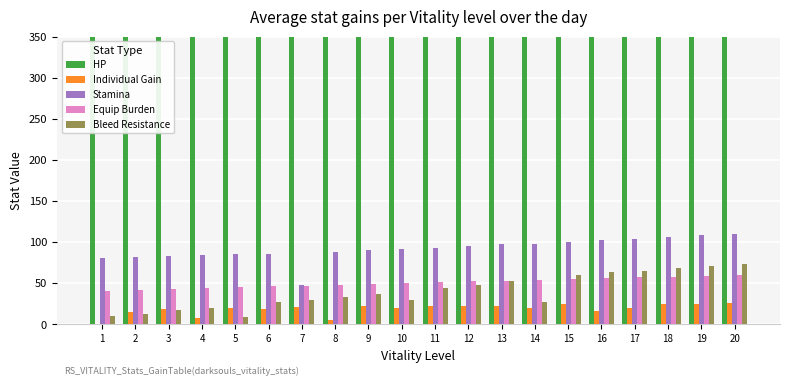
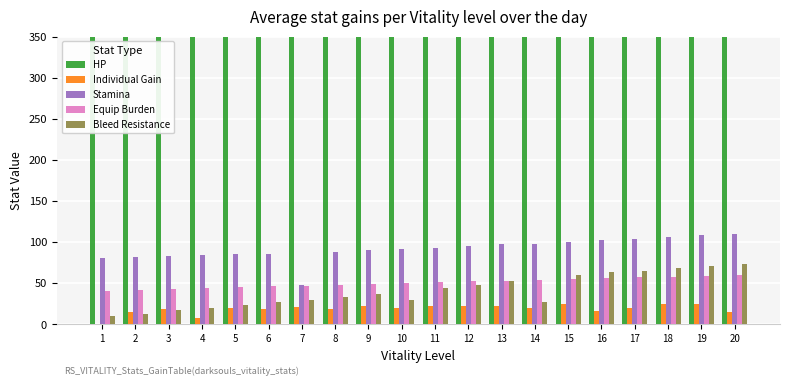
  {
    "Individual Gain": {
      "1": 0,
      "2": 20,
      "3": 20,
      "4": 10,
      "5": 20,
      "6": 20,
      "7": 20,
-     "8": 10,
+     "8": 20,
      "9": 20,
      "10": 20,
      "11": 20,
      "12": 20,
      "13": 20,
      "14": 20,
      "15": 20,
      "16": 20,
      "17": 20,
      "18": 20,
      "19": 20,
-     "20": 30
+     "20": 20
    },
    "Stamina": {
      "1": 80,
      "2": 80,
      "3": 80,
      "4": 80,
      "5": 90,
      "6": 90,
      "7": 50,
      "8": 90,
      "9": 90,
      "10": 90,
      "11": 90,
      "12": 100,
      "13": 100,
      "14": 100,
      "15": 100,
      "16": 100,
      "17": 100,
      "18": 110,
      "19": 110,
      "20": 110
    },
    "Equip Burden": {
      "1": 40,
      "2": 40,
      "3": 40,
      "4": 40,
      "5": 50,
      "6": 50,
      "7": 50,
      "8": 50,
      "9": 50,
      "10": 50,
      "11": 50,
      "12": 50,
      "13": 50,
      "14": 50,
      "15": 60,
      "16": 60,
      "17": 60,
      "18": 60,
      "19": 60,
      "20": 60
    },
    "Bleed Resistance": {
      "1": 10,
      "2": 10,
      "3": 20,
      "4": 20,
-     "5": 10,
+     "5": 20,
      "6": 30,
      "7": 30,
      "8": 30,
      "9": 40,
      "10": 30,
      "11": 40,
      "12": 50,
      "13": 50,
      "14": 30,
      "15": 60,
      "16": 60,
      "17": 70,
      "18": 70,
      "19": 70,
      "20": 70
    }
  }
